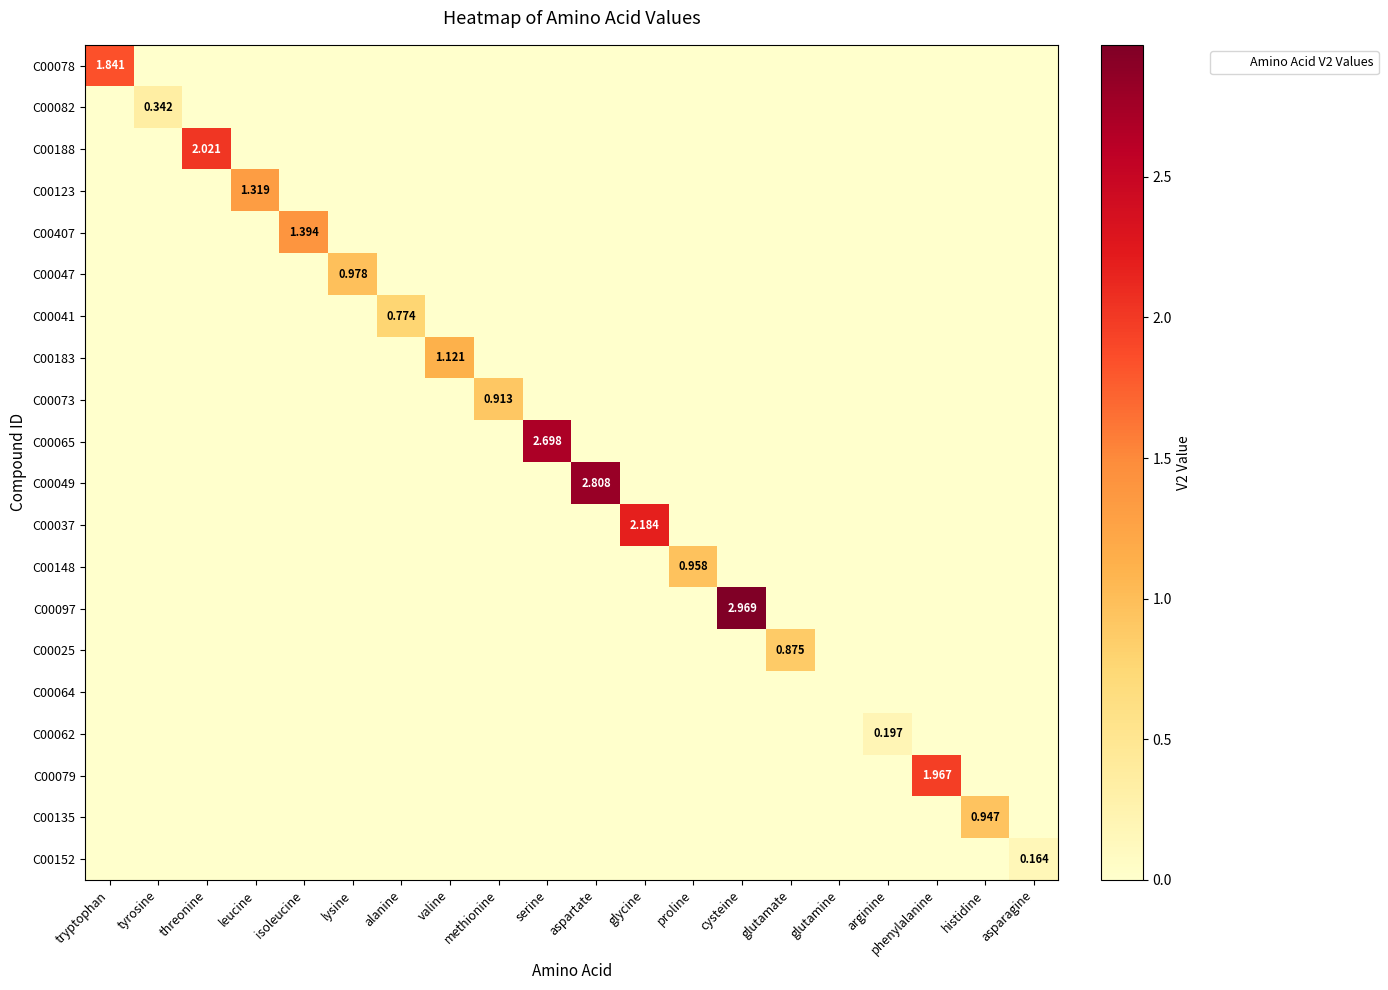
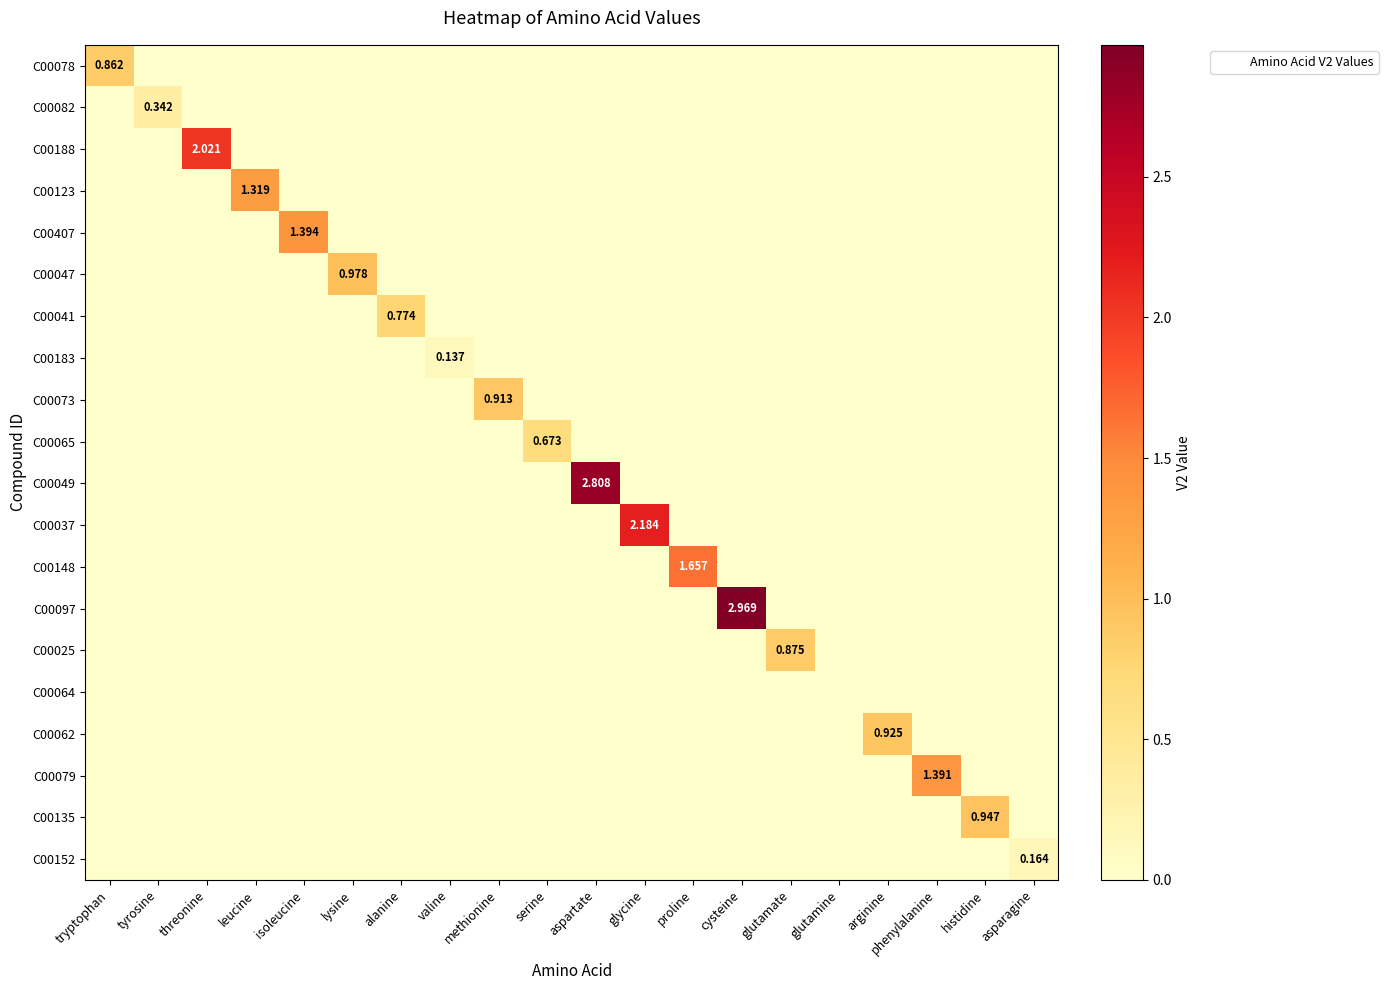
  {
    "C00078": {
-     "tryptophan": 1.841
+     "tryptophan": 0.862
    },
    "C00082": {
      "tyrosine": 0.342
    },
    "C00188": {
      "threonine": 2.021
    },
    "C00123": {
      "leucine": 1.319
    },
    "C00407": {
      "isoleucine": 1.394
    },
    "C00047": {
      "lysine": 0.978
    },
    "C00041": {
      "alanine": 0.774
    },
    "C00183": {
-     "valine": 1.121
+     "valine": 0.137
    },
    "C00073": {
      "methionine": 0.913
    },
    "C00065": {
-     "serine": 2.698
+     "serine": 0.673
    },
    "C00049": {
      "aspartate": 2.808
    },
    "C00037": {
      "glycine": 2.184
    },
    "C00148": {
-     "proline": 0.958
+     "proline": 1.657
    },
    "C00097": {
      "cysteine": 2.969
    },
    "C00025": {
      "glutamate": 0.875
    },
    "C00062": {
-     "arginine": 0.197
+     "arginine": 0.925
    },
    "C00079": {
-     "phenylalanine": 1.967
+     "phenylalanine": 1.391
    },
    "C00135": {
      "histidine": 0.947
    },
    "C00152": {
      "asparagine": 0.164
    }
  }
